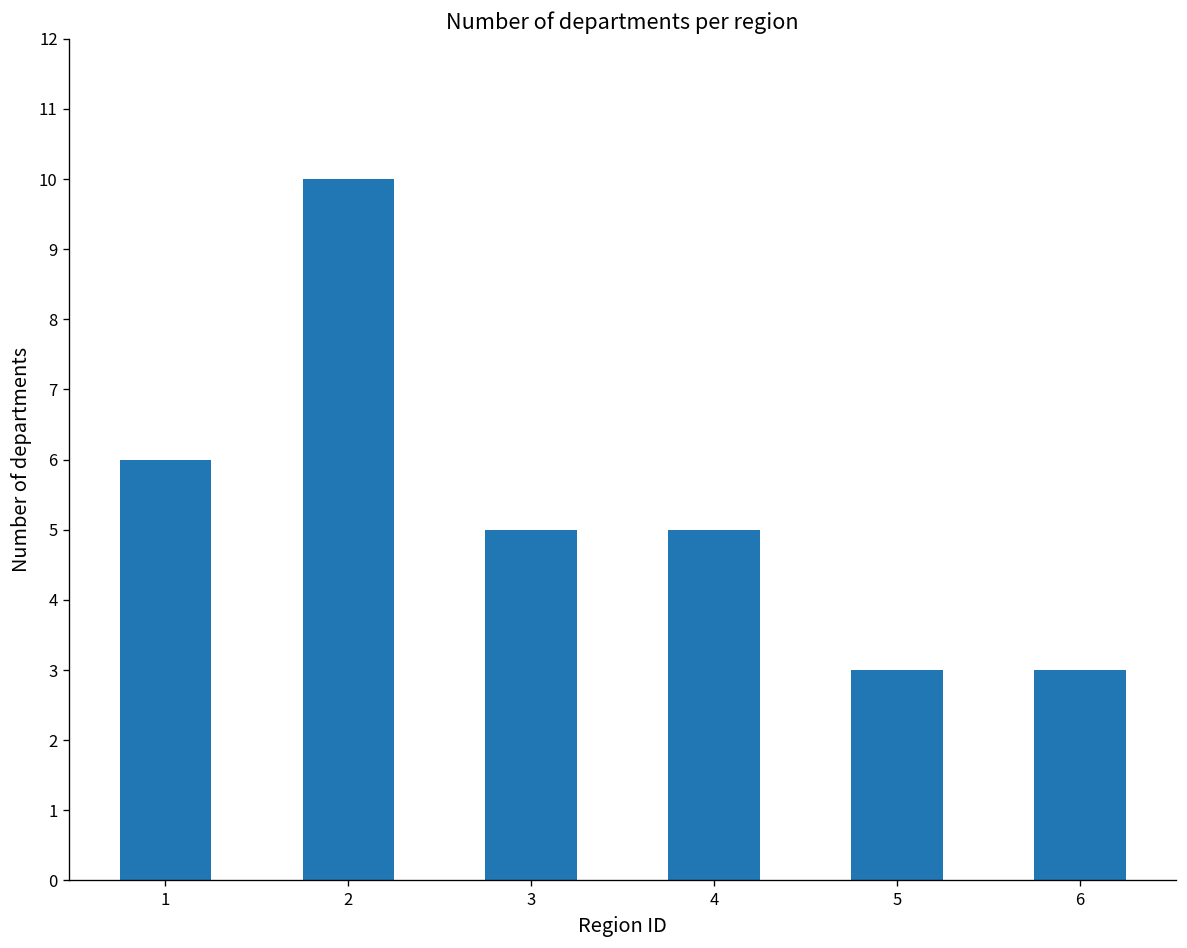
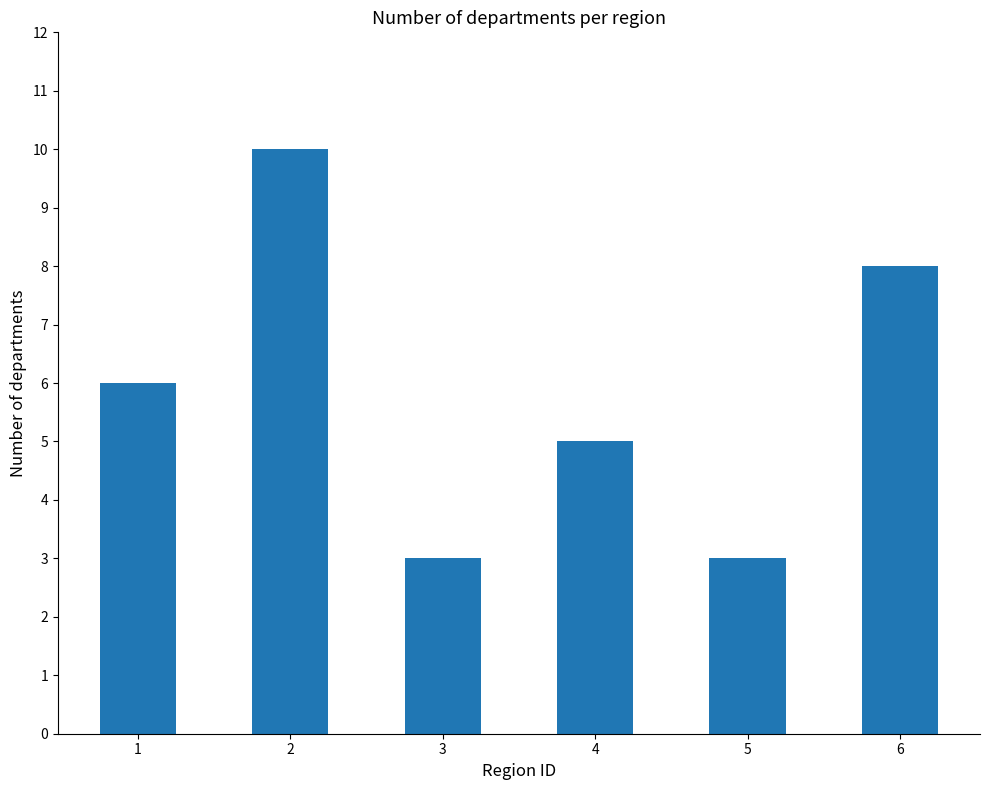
  {
    "1": 6,
    "2": 10,
-   "3": 5,
+   "3": 3,
    "4": 5,
    "5": 3,
-   "6": 3
+   "6": 8
  }
